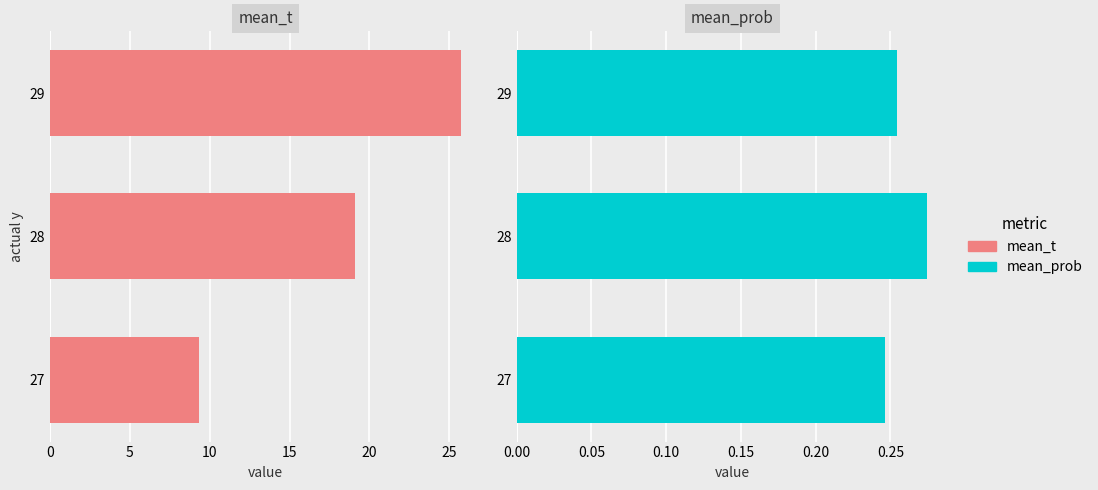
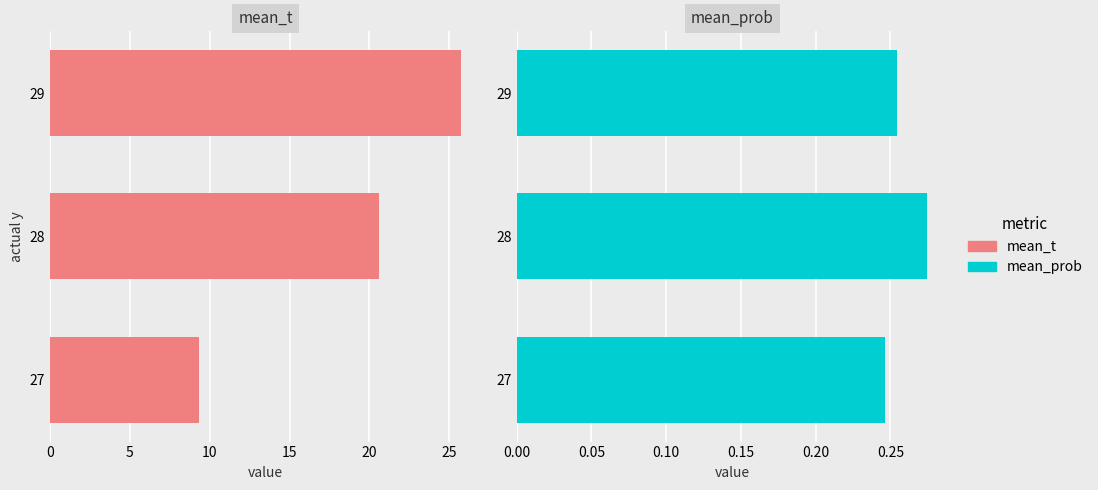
  {
    "mean_t": {
      "29": 25.7,
-     "28": 19.1,
+     "28": 20.6,
      "27": 9.3
    },
    "mean_prob": {
      "29": 0.254,
      "28": 0.275,
      "27": 0.246
    }
  }
